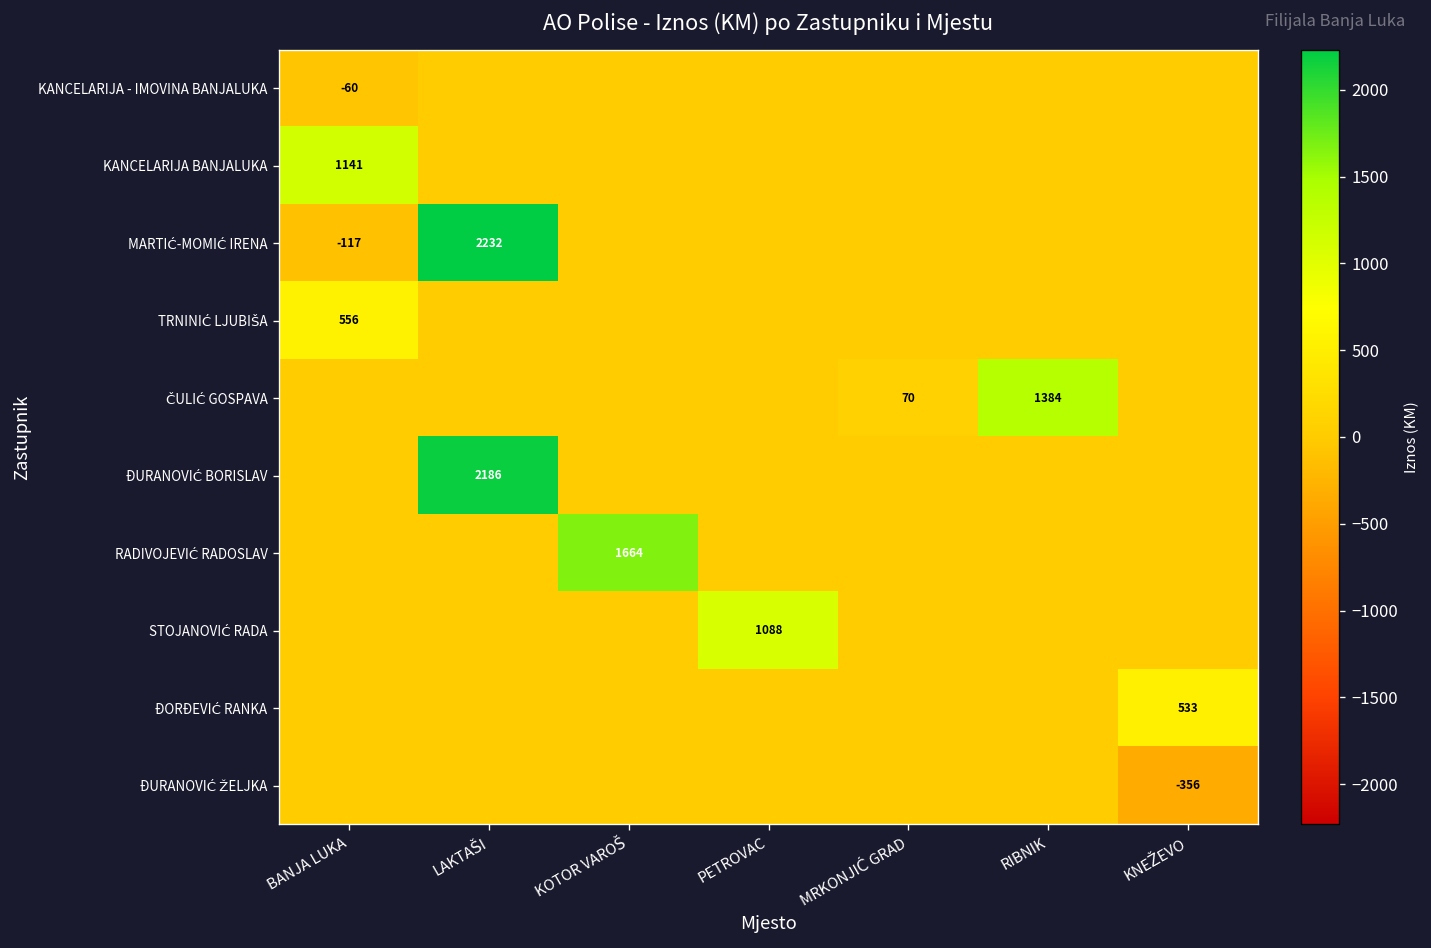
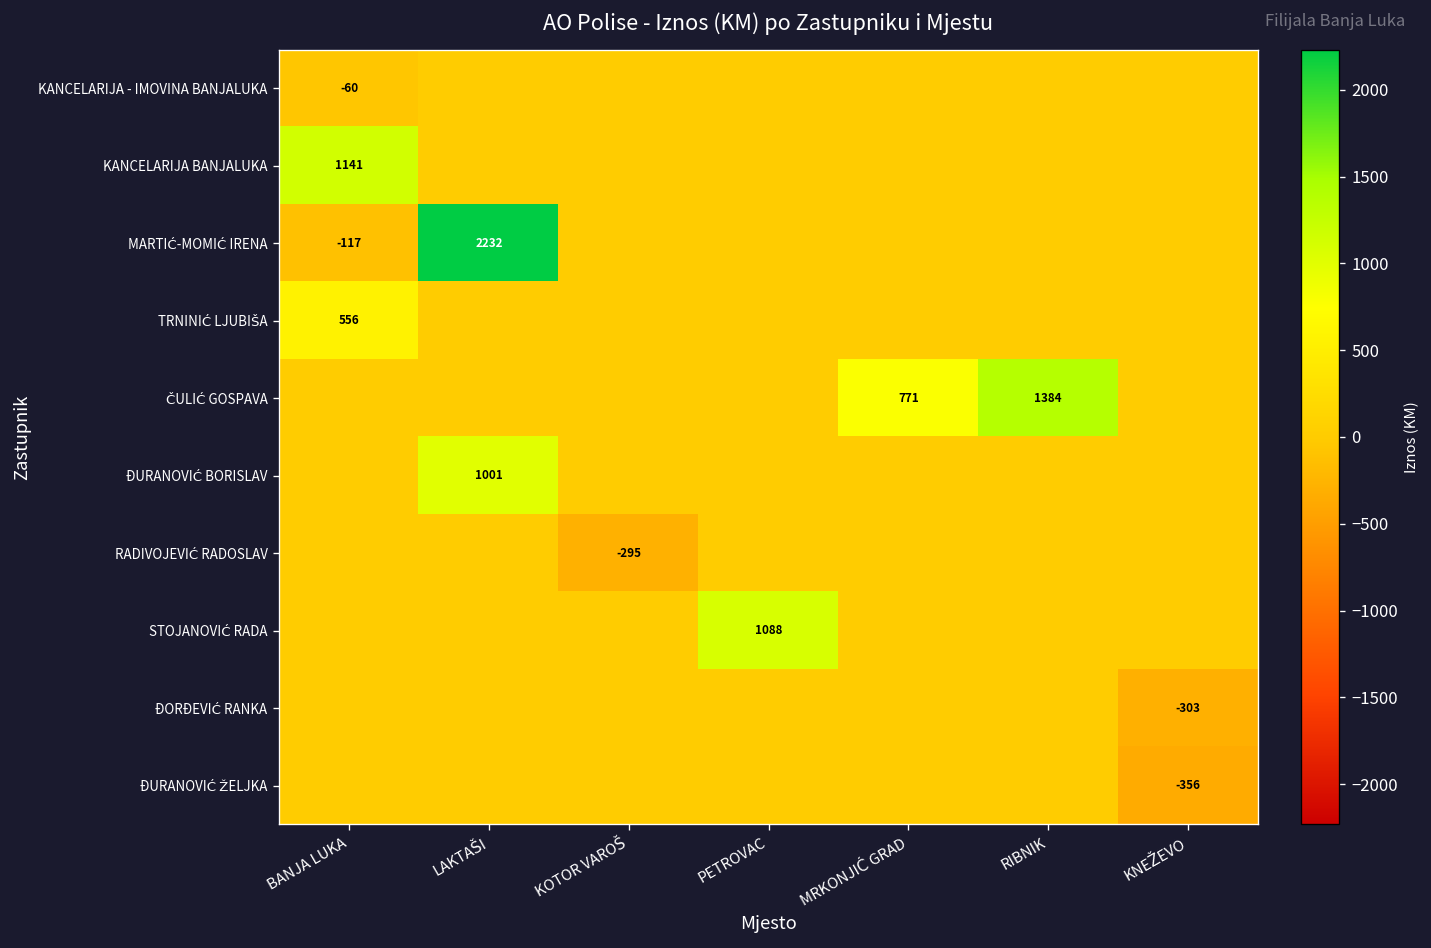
  {
    "KANCELARIJA - IMOVINA BANJALUKA": {
      "BANJA LUKA": -60
    },
    "KANCELARIJA BANJALUKA": {
      "BANJA LUKA": 1141
    },
    "MARTIĆ-MOMIĆ IRENA": {
      "BANJA LUKA": -117,
      "LAKTAŠI": 2232
    },
    "TRNINIĆ LJUBIŠA": {
      "BANJA LUKA": 556
    },
    "ČULIĆ GOSPAVA": {
-     "MRKONJIĆ GRAD": 70,
+     "MRKONJIĆ GRAD": 771,
      "RIBNIK": 1384
    },
    "ĐURANOVIĆ BORISLAV": {
-     "LAKTAŠI": 2186
+     "LAKTAŠI": 1001
    },
    "RADIVOJEVIĆ RADOSLAV": {
-     "KOTOR VAROŠ": 1664
+     "KOTOR VAROŠ": -295
    },
    "STOJANOVIĆ RADA": {
      "PETROVAC": 1088
    },
    "ĐORĐEVIĆ RANKA": {
-     "KNEŽEVO": 533
+     "KNEŽEVO": -303
    },
    "ĐURANOVIĆ ŽELJKA": {
      "KNEŽEVO": -356
    }
  }
